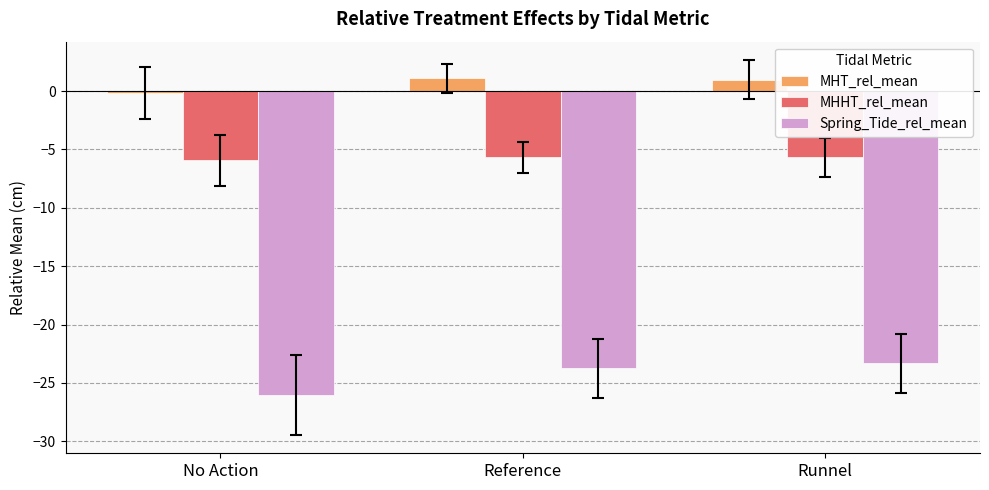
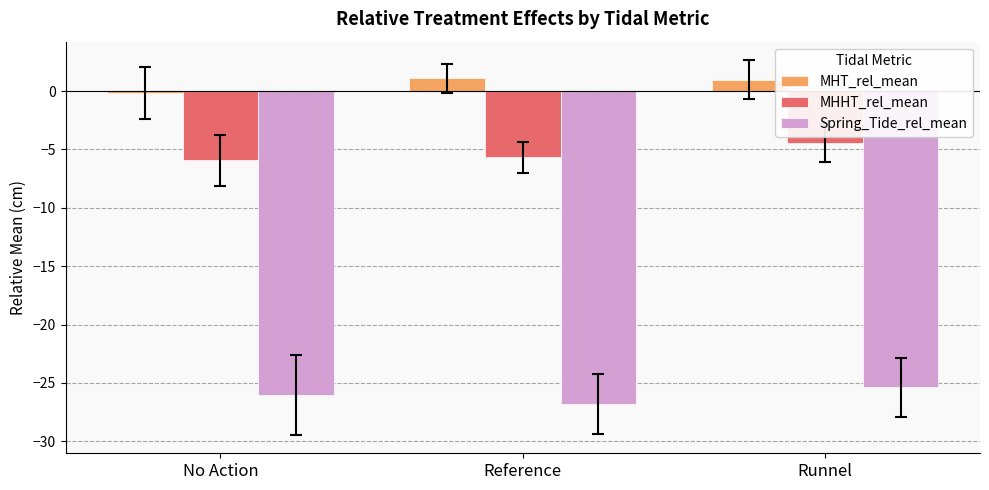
  {
    "MHT_rel_mean": {
      "Reference": 1.1,
      "Runnel": 1.0
    },
    "MHHT_rel_mean": {
      "No Action": -5.9,
      "Reference": -5.7,
-     "Runnel": -5.7
+     "Runnel": -4.4
    },
    "Spring_Tide_rel_mean": {
      "No Action": -26.0,
-     "Reference": -23.8,
-     "Runnel": -23.3
+     "Reference": -26.8,
+     "Runnel": -25.4
    }
  }
